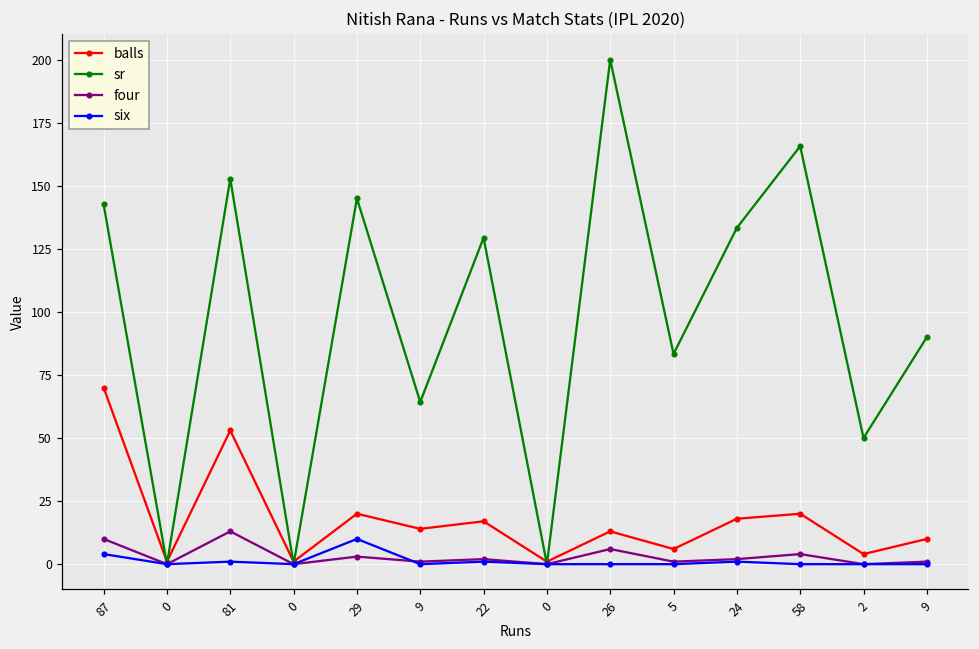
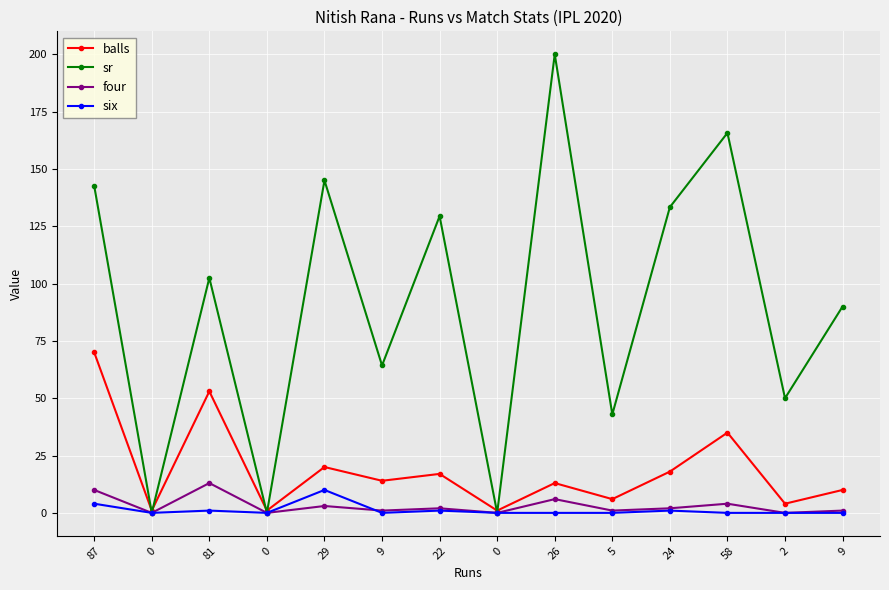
  {
    "balls": {
      "87": 70,
      "81": 53,
      "29": 20,
      "22": 17,
      "26": 13,
      "5": 6,
      "24": 18,
-     "58": 20,
+     "58": 35,
      "2": 4
    },
    "sr": {
      "87": 143,
-     "81": 153,
+     "81": 102,
      "29": 145,
      "22": 129,
      "26": 200,
-     "5": 83,
+     "5": 43,
      "24": 133,
      "58": 166,
      "2": 50
    },
    "four": {
      "87": 10,
      "81": 13,
      "29": 3,
      "26": 6,
      "58": 4
    },
    "six": {
      "87": 4,
      "81": 1,
      "29": 10,
      "26": 0,
      "58": 0
    }
  }
